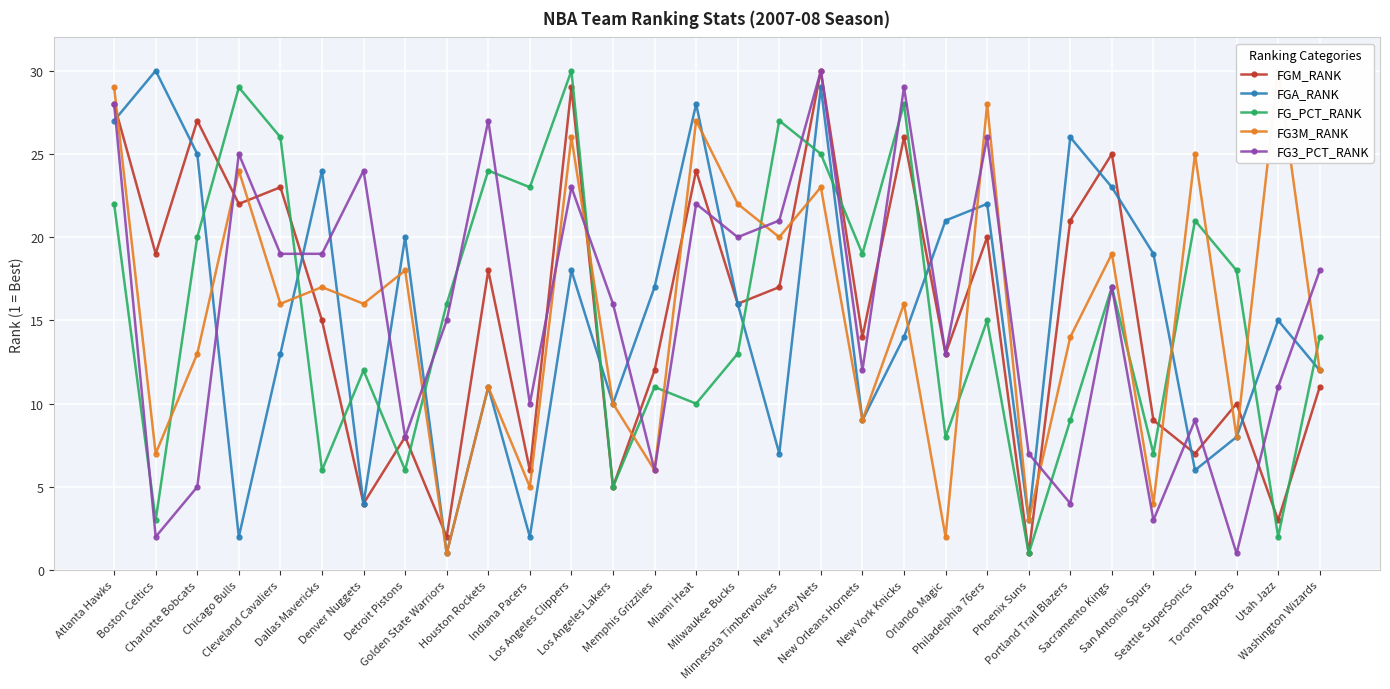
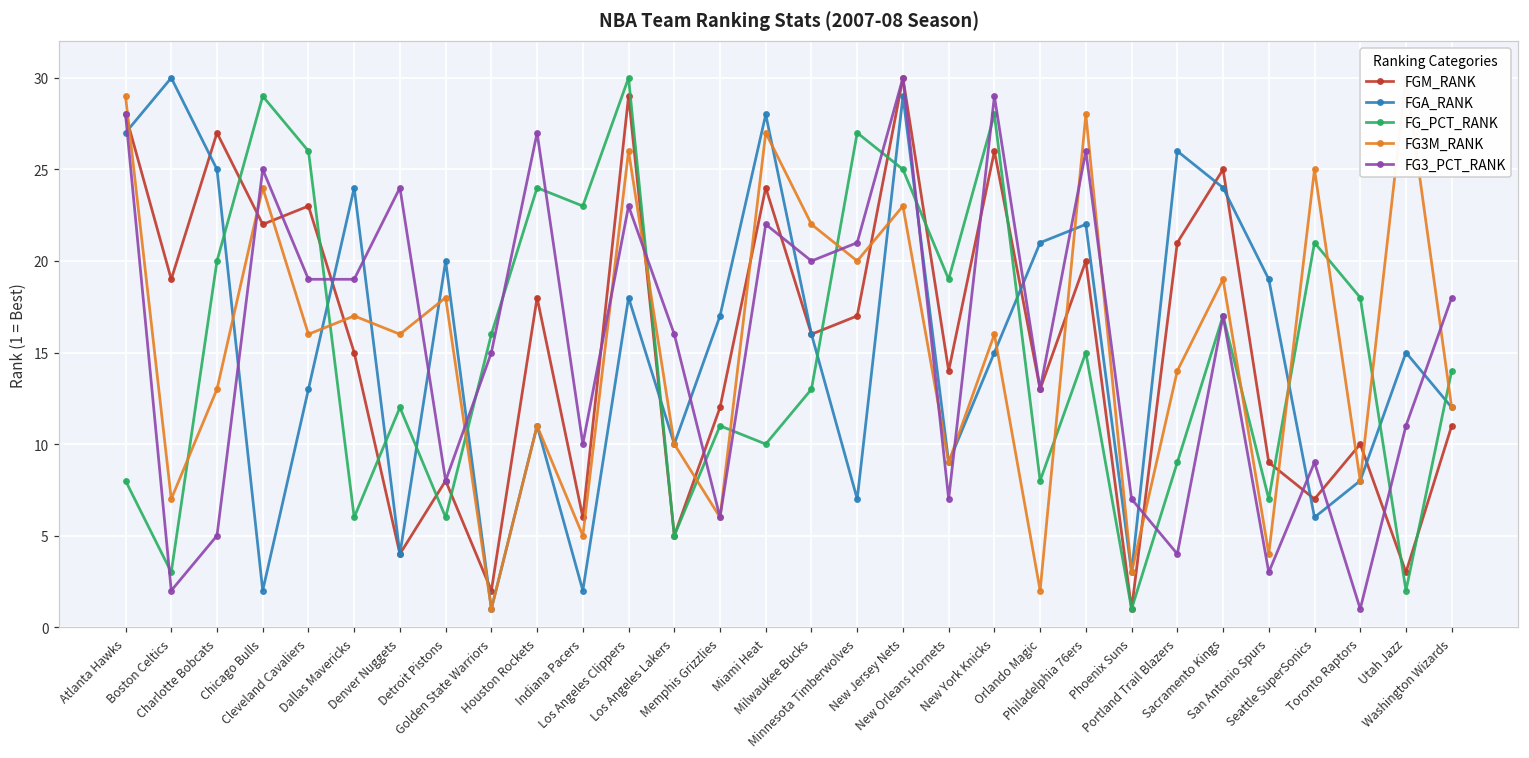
  {
    "FGM_RANK": {
      "Boston Celtics": 19,
      "Charlotte Bobcats": 27,
      "Chicago Bulls": 22,
      "Cleveland Cavaliers": 23,
      "Dallas Mavericks": 15,
      "Golden State Warriors": 2,
      "Houston Rockets": 18,
      "Indiana Pacers": 6,
      "Los Angeles Clippers": 29,
      "Memphis Grizzlies": 12,
      "Miami Heat": 24,
      "Minnesota Timberwolves": 17,
      "New Orleans Hornets": 14,
      "New York Knicks": 26,
      "Philadelphia 76ers": 20,
      "Portland Trail Blazers": 21,
      "Sacramento Kings": 25,
      "San Antonio Spurs": 9,
      "Seattle SuperSonics": 7,
      "Toronto Raptors": 10,
      "Utah Jazz": 3,
      "Washington Wizards": 11
    },
    "FGA_RANK": {
      "Atlanta Hawks": 27,
      "Boston Celtics": 30,
      "Charlotte Bobcats": 25,
      "Chicago Bulls": 2,
      "Cleveland Cavaliers": 13,
      "Dallas Mavericks": 24,
      "Detroit Pistons": 20,
      "Indiana Pacers": 2,
      "Los Angeles Clippers": 18,
      "Memphis Grizzlies": 17,
      "Miami Heat": 28,
      "Minnesota Timberwolves": 7,
      "New Jersey Nets": 29,
-     "New York Knicks": 14,
+     "New York Knicks": 15,
      "Orlando Magic": 21,
      "Philadelphia 76ers": 22,
      "Portland Trail Blazers": 26,
-     "Sacramento Kings": 23,
+     "Sacramento Kings": 24,
      "San Antonio Spurs": 19,
      "Seattle SuperSonics": 6,
      "Utah Jazz": 15
    },
    "FG_PCT_RANK": {
-     "Atlanta Hawks": 22,
+     "Atlanta Hawks": 8,
      "Boston Celtics": 3,
      "Charlotte Bobcats": 20,
      "Chicago Bulls": 29,
      "Cleveland Cavaliers": 26,
      "Dallas Mavericks": 6,
      "Denver Nuggets": 12,
      "Detroit Pistons": 6,
      "Golden State Warriors": 16,
      "Houston Rockets": 24,
      "Indiana Pacers": 23,
      "Los Angeles Clippers": 30,
      "Memphis Grizzlies": 11,
      "Miami Heat": 10,
      "Milwaukee Bucks": 13,
      "Minnesota Timberwolves": 27,
      "New Jersey Nets": 25,
      "New Orleans Hornets": 19,
      "New York Knicks": 28,
      "Orlando Magic": 8,
      "Philadelphia 76ers": 15,
      "Portland Trail Blazers": 9,
      "San Antonio Spurs": 7,
      "Seattle SuperSonics": 21,
      "Toronto Raptors": 18,
      "Utah Jazz": 2,
      "Washington Wizards": 14
    },
    "FG3M_RANK": {
      "Atlanta Hawks": 29,
      "Boston Celtics": 7,
      "Charlotte Bobcats": 13,
      "Chicago Bulls": 24,
      "Cleveland Cavaliers": 16,
      "Dallas Mavericks": 17,
      "Denver Nuggets": 16,
      "Detroit Pistons": 18,
      "Indiana Pacers": 5,
      "Los Angeles Clippers": 26,
      "Miami Heat": 27,
      "Milwaukee Bucks": 22,
      "Minnesota Timberwolves": 20,
      "New Jersey Nets": 23,
      "New York Knicks": 16,
      "Orlando Magic": 2,
      "Philadelphia 76ers": 28,
      "Portland Trail Blazers": 14,
      "Sacramento Kings": 19,
      "San Antonio Spurs": 4,
      "Seattle SuperSonics": 25
    },
    "FG3_PCT_RANK": {
      "Boston Celtics": 2,
      "Charlotte Bobcats": 5,
      "Chicago Bulls": 25,
      "Cleveland Cavaliers": 19,
      "Dallas Mavericks": 19,
      "Denver Nuggets": 24,
      "Golden State Warriors": 15,
      "Houston Rockets": 27,
      "Indiana Pacers": 10,
      "Los Angeles Clippers": 23,
      "Los Angeles Lakers": 16,
      "Miami Heat": 22,
      "Milwaukee Bucks": 20,
      "Minnesota Timberwolves": 21,
-     "New Orleans Hornets": 12,
+     "New Orleans Hornets": 7,
      "New York Knicks": 29,
      "Philadelphia 76ers": 26,
      "Phoenix Suns": 7,
      "Portland Trail Blazers": 4,
      "San Antonio Spurs": 3,
      "Seattle SuperSonics": 9,
      "Toronto Raptors": 1,
      "Utah Jazz": 11,
      "Washington Wizards": 18
    }
  }
